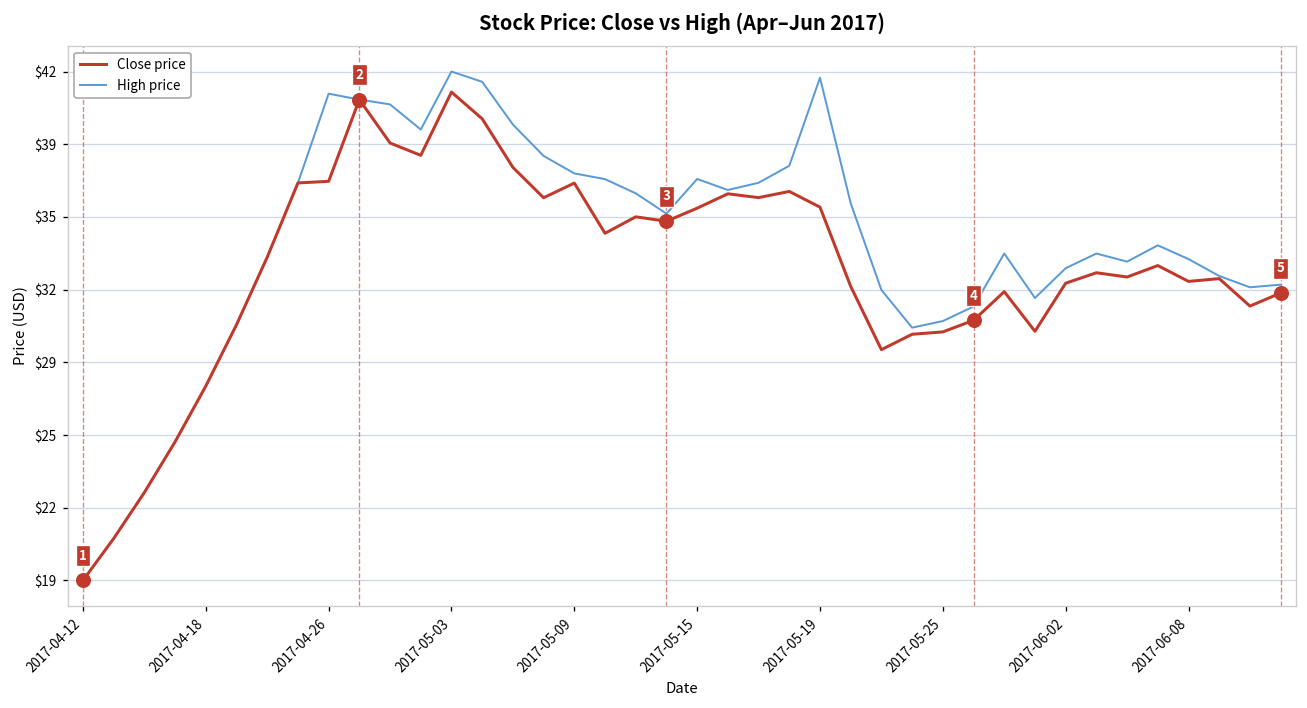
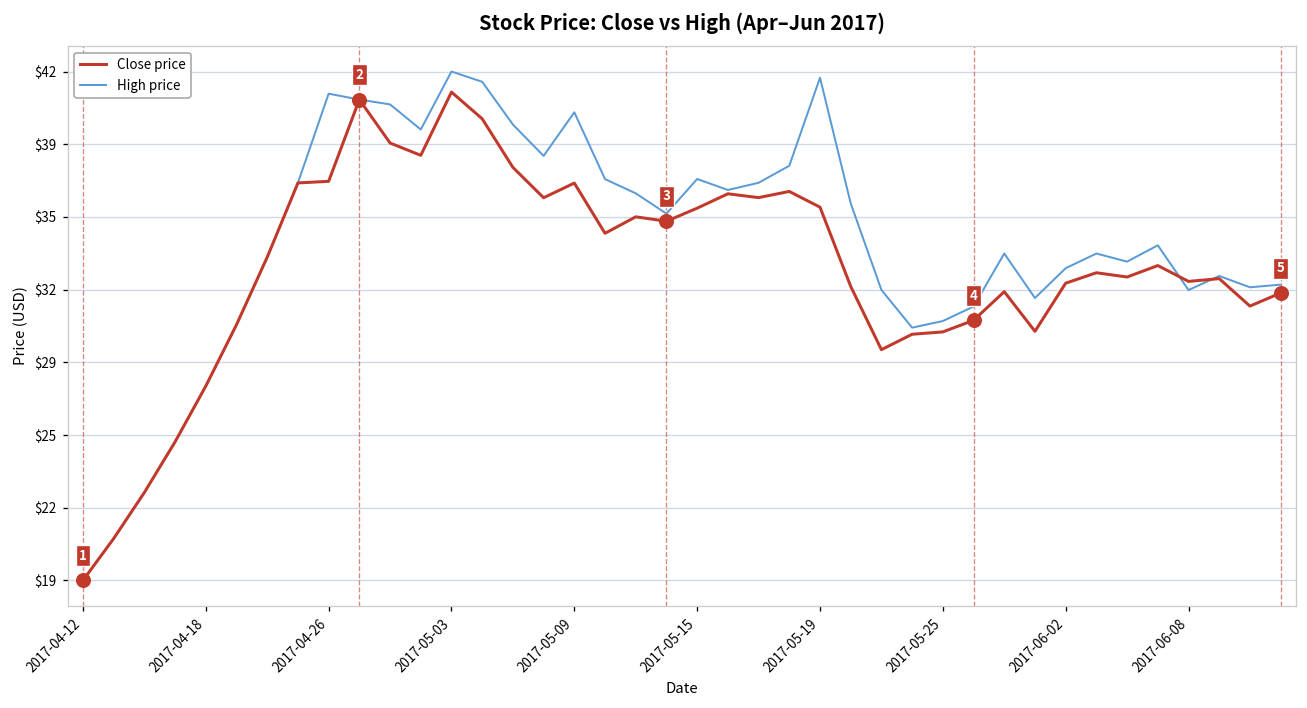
  {
    "High price": {
      "2017-04-26": "$40.8",
      "2017-05-03": "$41.8",
-     "2017-05-09": "$37.2",
+     "2017-05-09": "$40.0",
      "2017-05-15": "$36.9",
      "2017-05-19": "$41.5",
      "2017-05-25": "$30.5",
      "2017-06-02": "$32.9",
-     "2017-06-08": "$33.3"
+     "2017-06-08": "$31.9"
    }
  }
